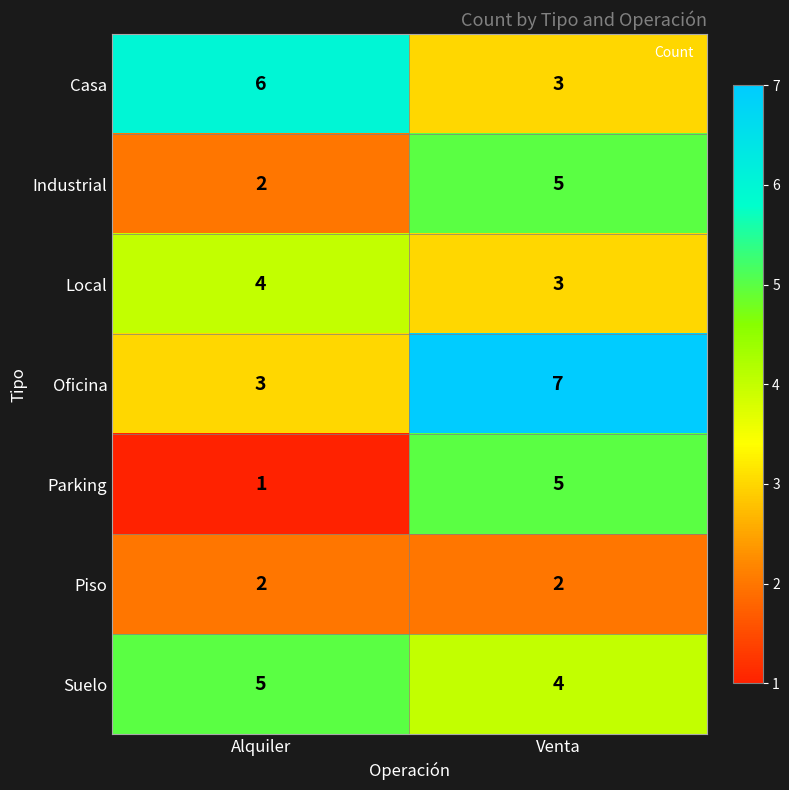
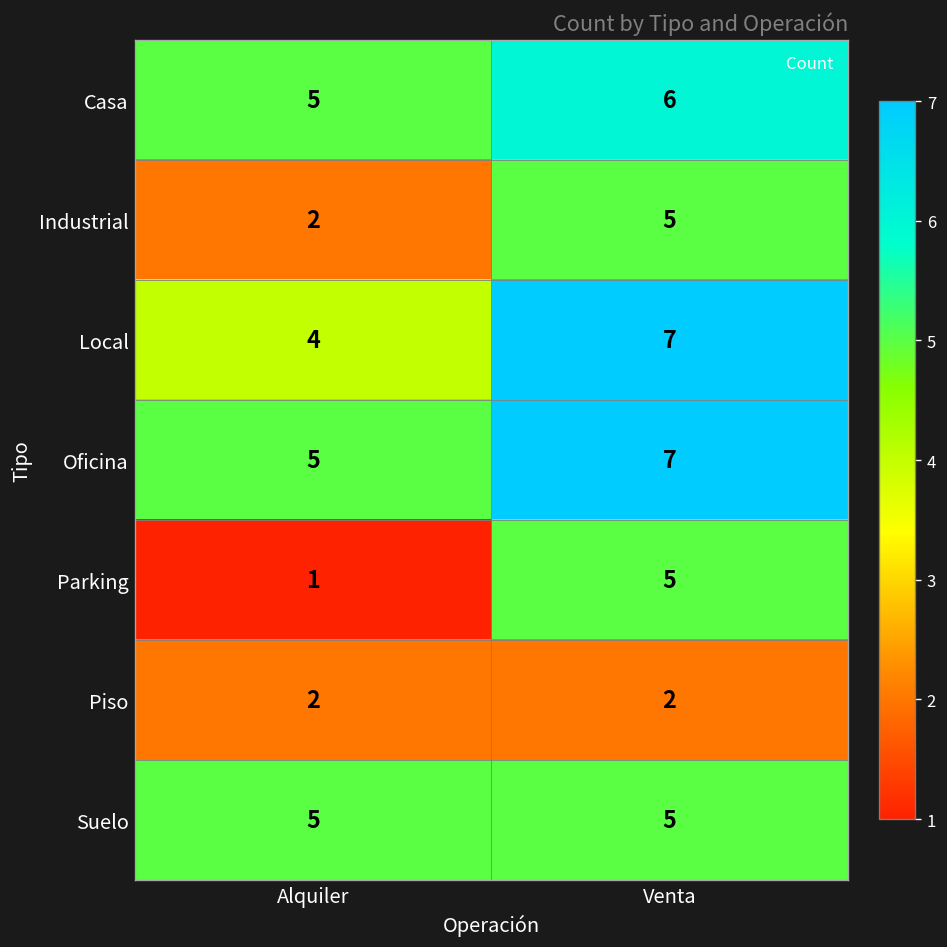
  {
    "Casa": {
-     "Alquiler": 6,
-     "Venta": 3
+     "Alquiler": 5,
+     "Venta": 6
    },
    "Industrial": {
      "Alquiler": 2,
      "Venta": 5
    },
    "Local": {
      "Alquiler": 4,
-     "Venta": 3
+     "Venta": 7
    },
    "Oficina": {
-     "Alquiler": 3,
+     "Alquiler": 5,
      "Venta": 7
    },
    "Parking": {
      "Alquiler": 1,
      "Venta": 5
    },
    "Piso": {
      "Alquiler": 2,
      "Venta": 2
    },
    "Suelo": {
      "Alquiler": 5,
-     "Venta": 4
+     "Venta": 5
    }
  }
